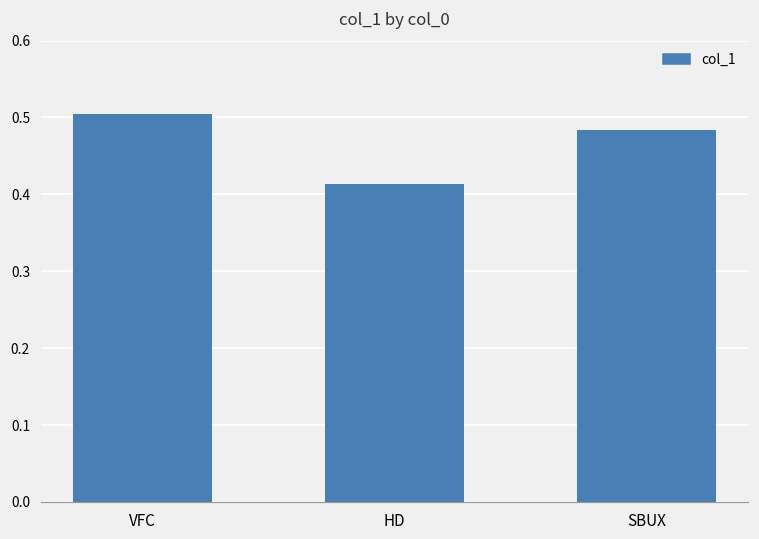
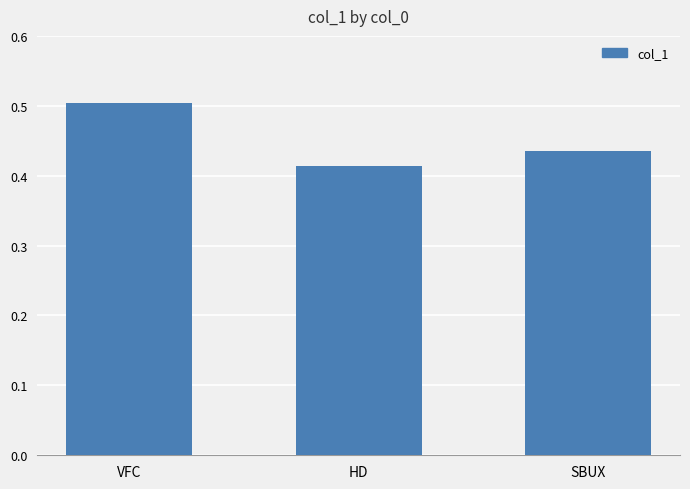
  {
    "VFC": 0.50,
    "HD": 0.41,
-   "SBUX": 0.48
+   "SBUX": 0.44
  }
